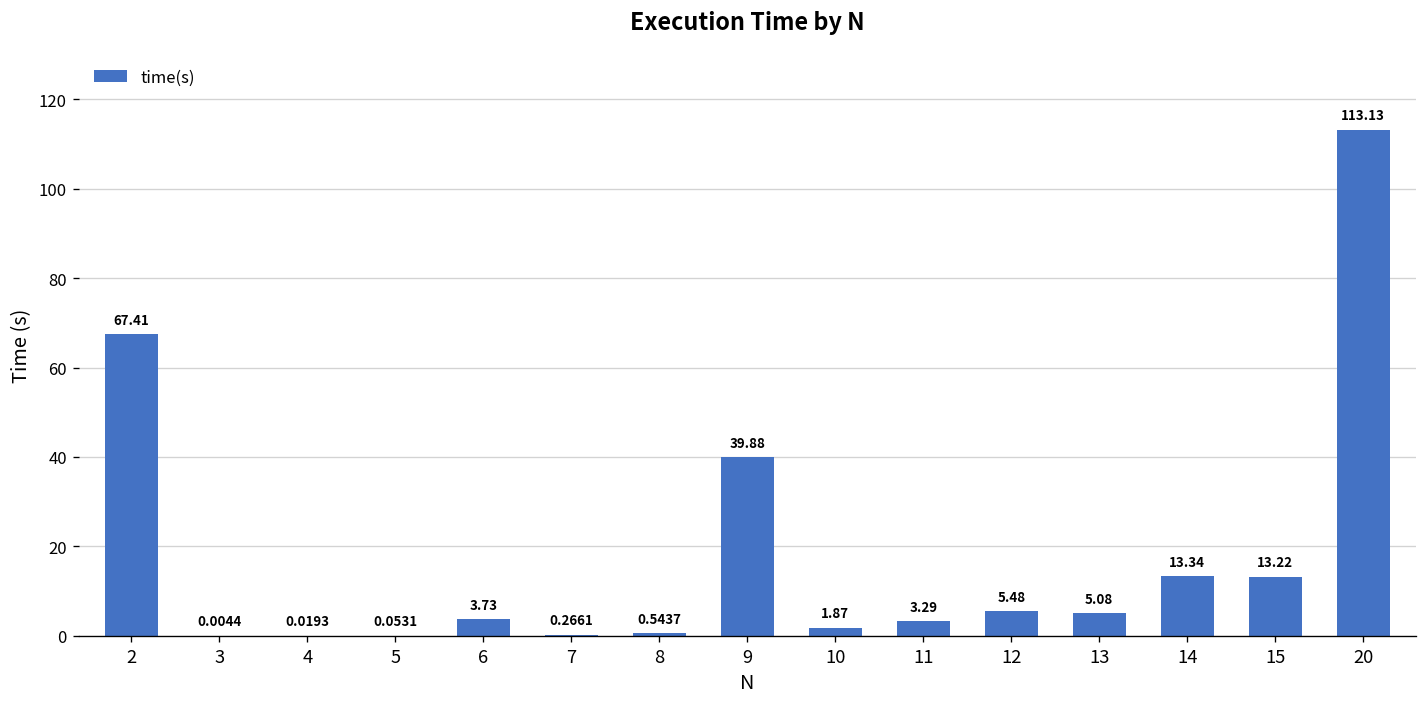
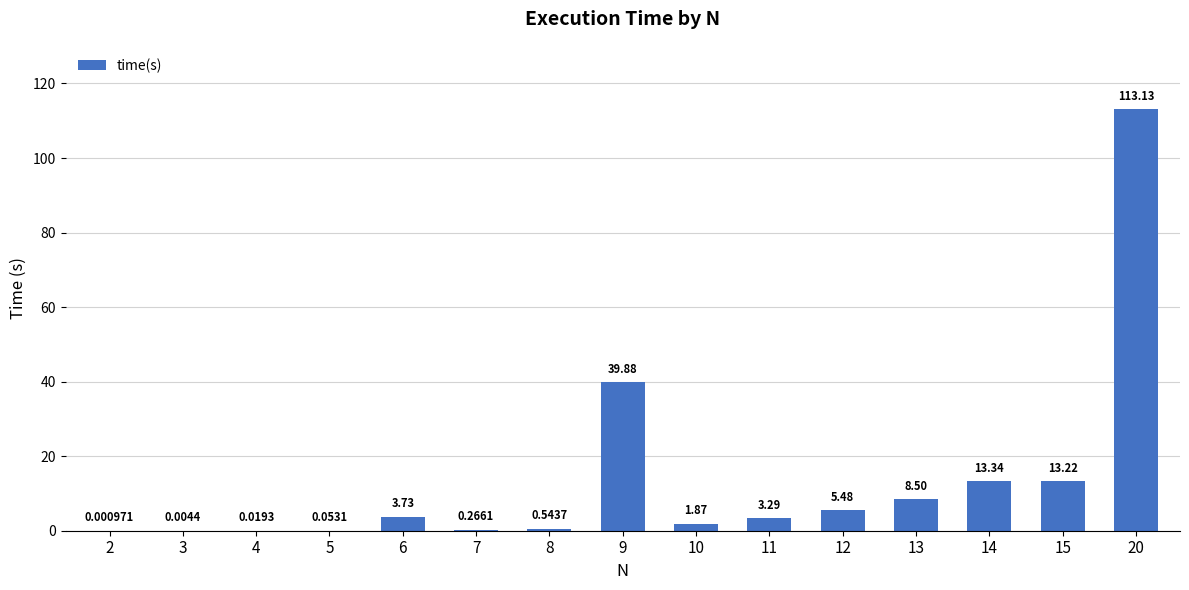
  {
-   "2": 67.41,
+   "2": 0.000971,
    "3": 0.0044,
    "4": 0.0193,
    "5": 0.0531,
    "6": 3.73,
    "7": 0.2661,
    "8": 0.5437,
    "9": 39.88,
    "10": 1.87,
    "11": 3.29,
    "12": 5.48,
-   "13": 5.08,
+   "13": 8.50,
    "14": 13.34,
    "15": 13.22,
    "20": 113.13
  }
